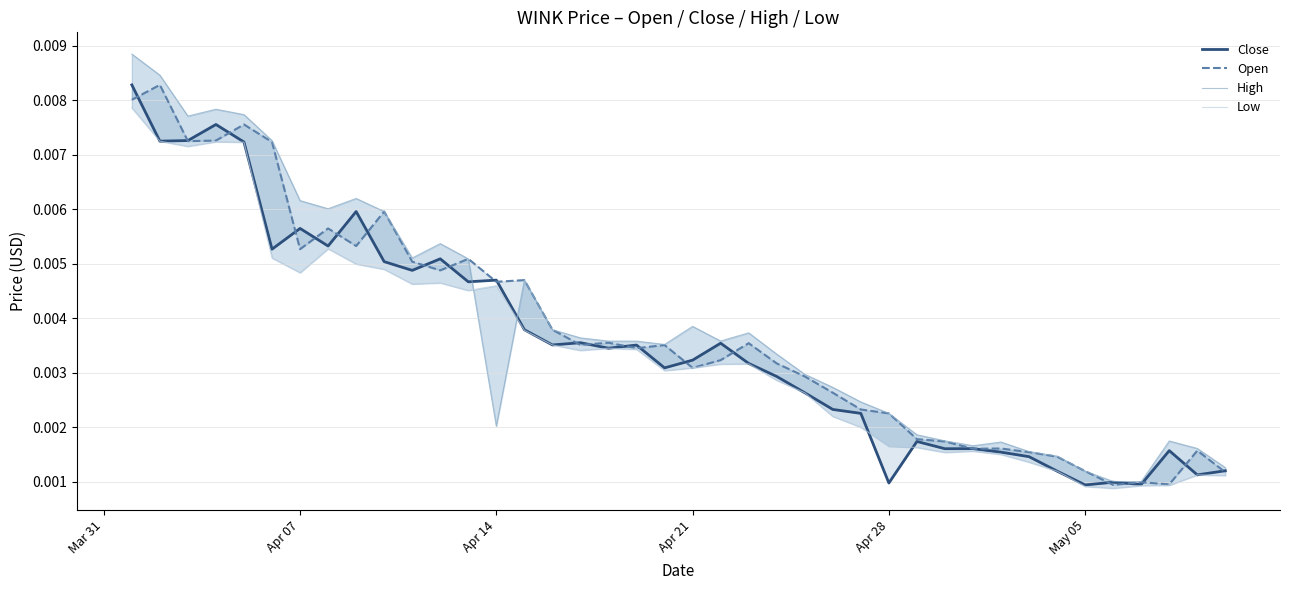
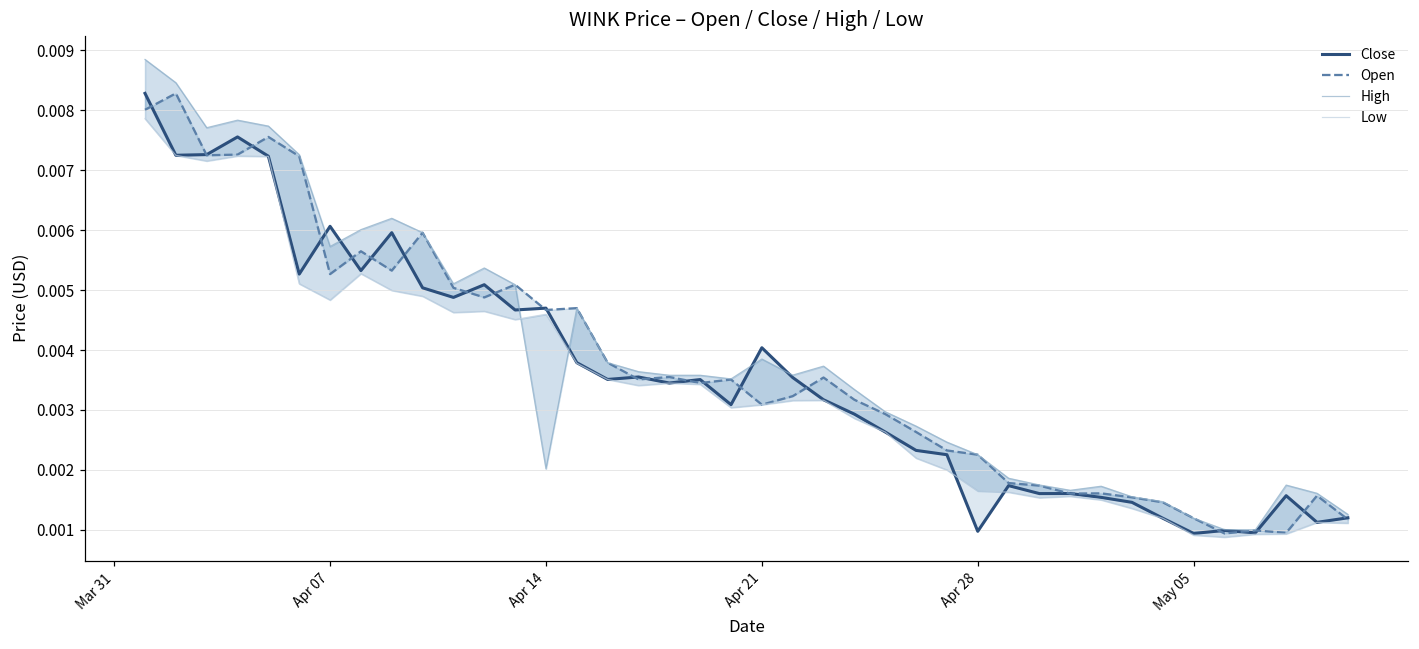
  {
    "Close": {
-     "Apr 07": 0.0056,
-     "Apr 21": 0.0032,
+     "Apr 07": 0.0061,
+     "Apr 21": 0.0040,
      "Apr 28": 0.0010
    },
    "High": {
-     "Apr 07": 0.0062,
+     "Apr 07": 0.0057,
      "Apr 14": 0.0020
    }
  }
